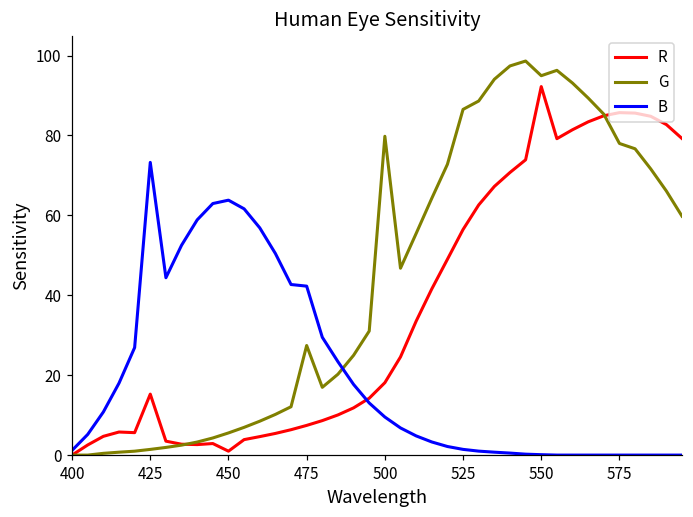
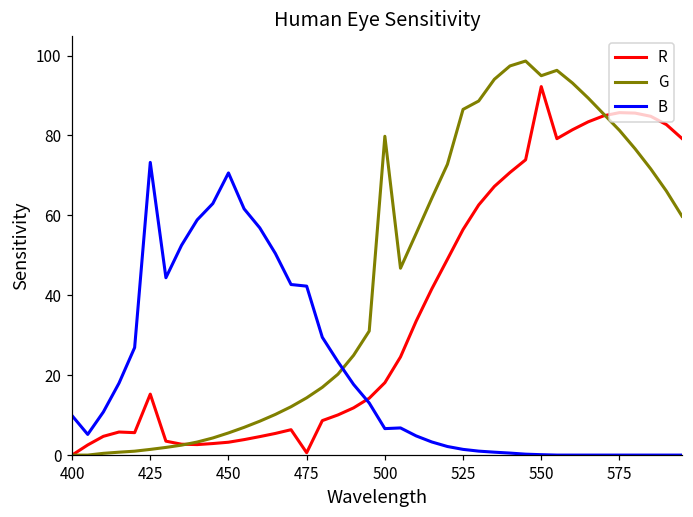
  {
    "R": {
      "425": 15,
-     "450": 1,
-     "475": 7,
+     "450": 3,
+     "475": 1,
      "500": 18,
      "525": 56,
      "550": 92
    },
    "G": {
      "425": 1,
      "450": 6,
-     "475": 27,
+     "475": 14,
      "500": 80,
      "525": 87,
      "550": 95,
-     "575": 78
+     "575": 81
    },
    "B": {
-     "400": 1,
+     "400": 10,
      "425": 73,
-     "450": 64,
+     "450": 71,
      "475": 42,
-     "500": 10,
+     "500": 7,
      "525": 1,
      "550": 0,
      "575": 0
    }
  }
